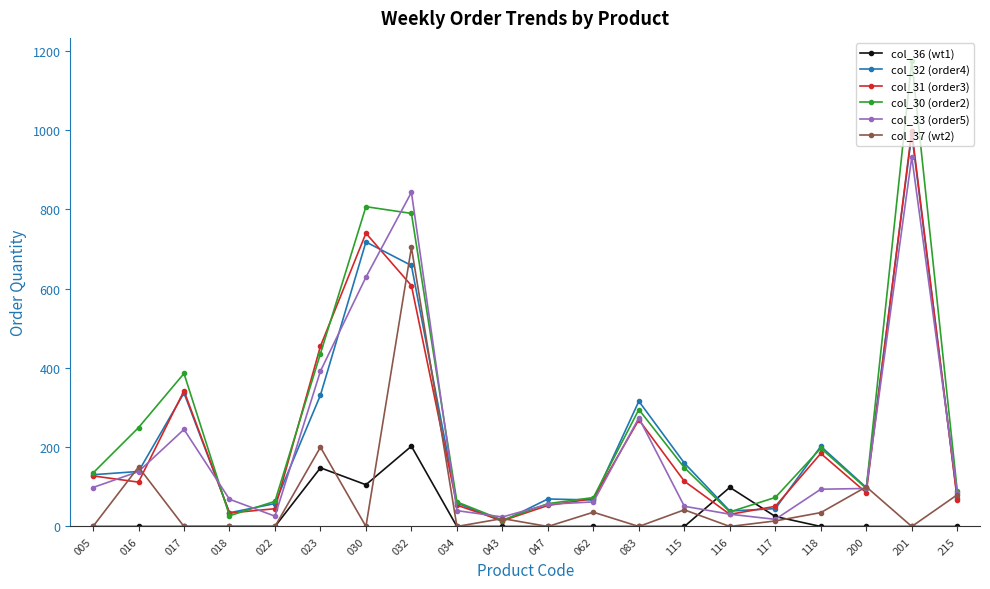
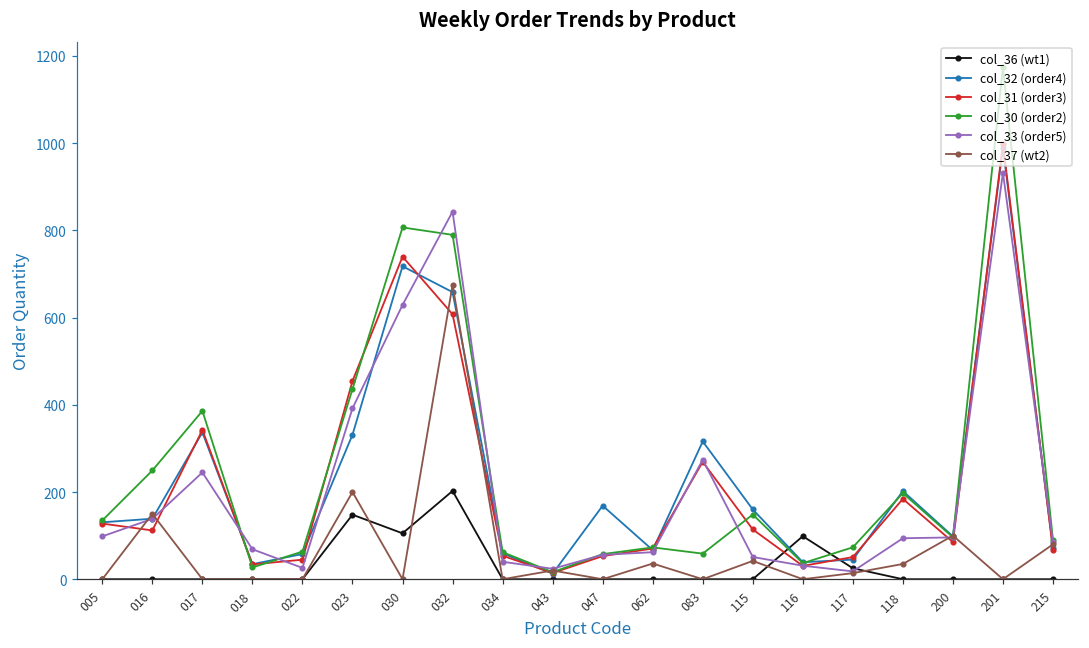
  {
    "col_36 (wt1)": {
      "016": 0,
      "023": 150,
      "030": 110,
      "032": 200,
      "043": 0,
      "062": 0,
      "115": 0,
      "116": 100,
      "117": 30,
      "118": 0,
      "200": 0,
      "215": 0
    },
    "col_32 (order4)": {
      "023": 330,
      "030": 720,
      "032": 660,
-     "047": 70,
+     "047": 170,
      "083": 320,
      "115": 160
    },
    "col_31 (order3)": {
      "016": 110,
      "022": 40,
      "023": 450,
      "030": 740,
      "032": 610,
      "115": 110,
      "118": 180,
      "200": 90
    },
    "col_30 (order2)": {
      "016": 250,
      "017": 390,
      "018": 30,
      "023": 440,
      "030": 810,
      "032": 790,
-     "083": 300,
+     "083": 60,
      "115": 150,
      "117": 70
    },
    "col_33 (order5)": {
      "005": 100,
      "017": 240,
      "018": 70,
      "022": 30,
      "023": 390,
      "030": 630,
      "032": 840,
      "034": 40,
      "115": 50,
      "118": 90,
      "201": 930
    },
    "col_37 (wt2)": {
      "016": 150,
      "023": 200,
      "030": 0,
-     "032": 700,
+     "032": 680,
      "062": 40,
      "115": 40,
      "116": 0,
      "118": 40
    }
  }
